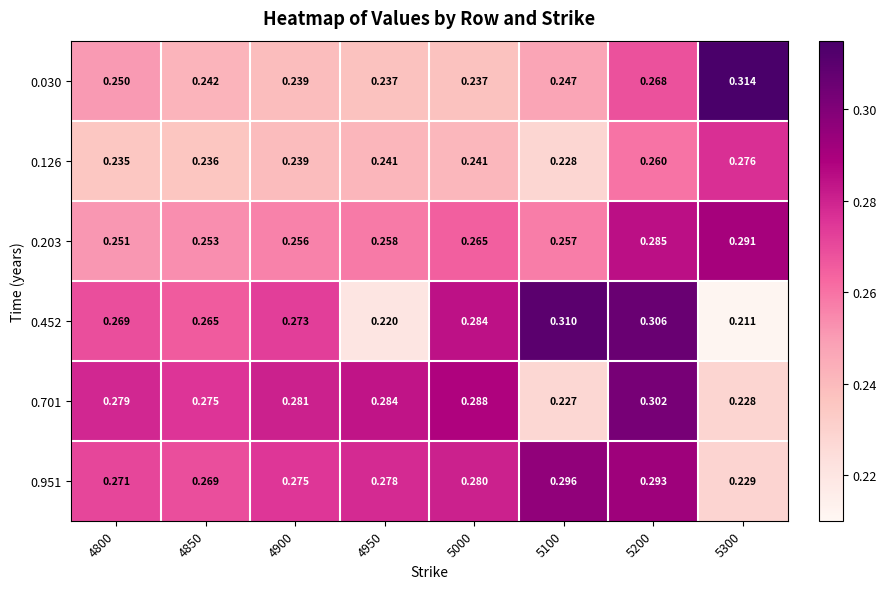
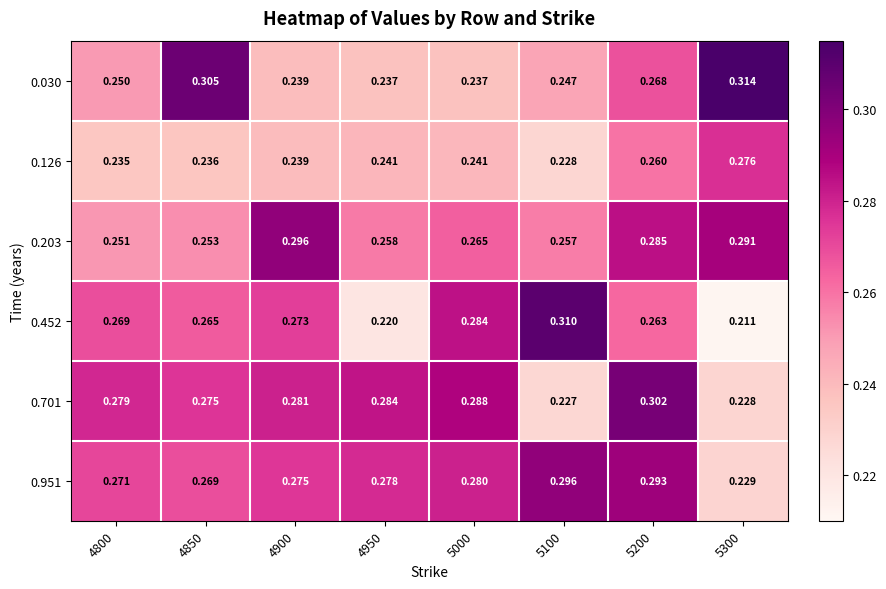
  {
    "0.030": {
      "4800": 0.250,
-     "4850": 0.242,
+     "4850": 0.305,
      "4900": 0.239,
      "4950": 0.237,
      "5000": 0.237,
      "5100": 0.247,
      "5200": 0.268,
      "5300": 0.314
    },
    "0.126": {
      "4800": 0.235,
      "4850": 0.236,
      "4900": 0.239,
      "4950": 0.241,
      "5000": 0.241,
      "5100": 0.228,
      "5200": 0.260,
      "5300": 0.276
    },
    "0.203": {
      "4800": 0.251,
      "4850": 0.253,
-     "4900": 0.256,
+     "4900": 0.296,
      "4950": 0.258,
      "5000": 0.265,
      "5100": 0.257,
      "5200": 0.285,
      "5300": 0.291
    },
    "0.452": {
      "4800": 0.269,
      "4850": 0.265,
      "4900": 0.273,
      "4950": 0.220,
      "5000": 0.284,
      "5100": 0.310,
-     "5200": 0.306,
+     "5200": 0.263,
      "5300": 0.211
    },
    "0.701": {
      "4800": 0.279,
      "4850": 0.275,
      "4900": 0.281,
      "4950": 0.284,
      "5000": 0.288,
      "5100": 0.227,
      "5200": 0.302,
      "5300": 0.228
    },
    "0.951": {
      "4800": 0.271,
      "4850": 0.269,
      "4900": 0.275,
      "4950": 0.278,
      "5000": 0.280,
      "5100": 0.296,
      "5200": 0.293,
      "5300": 0.229
    }
  }
